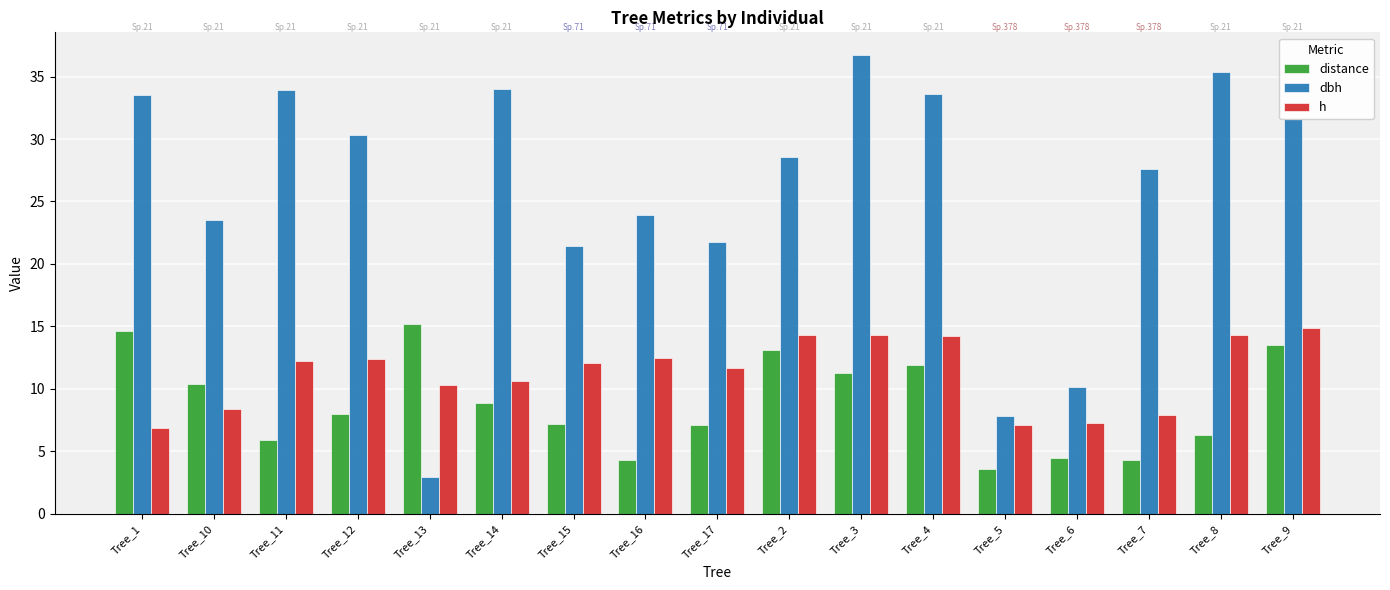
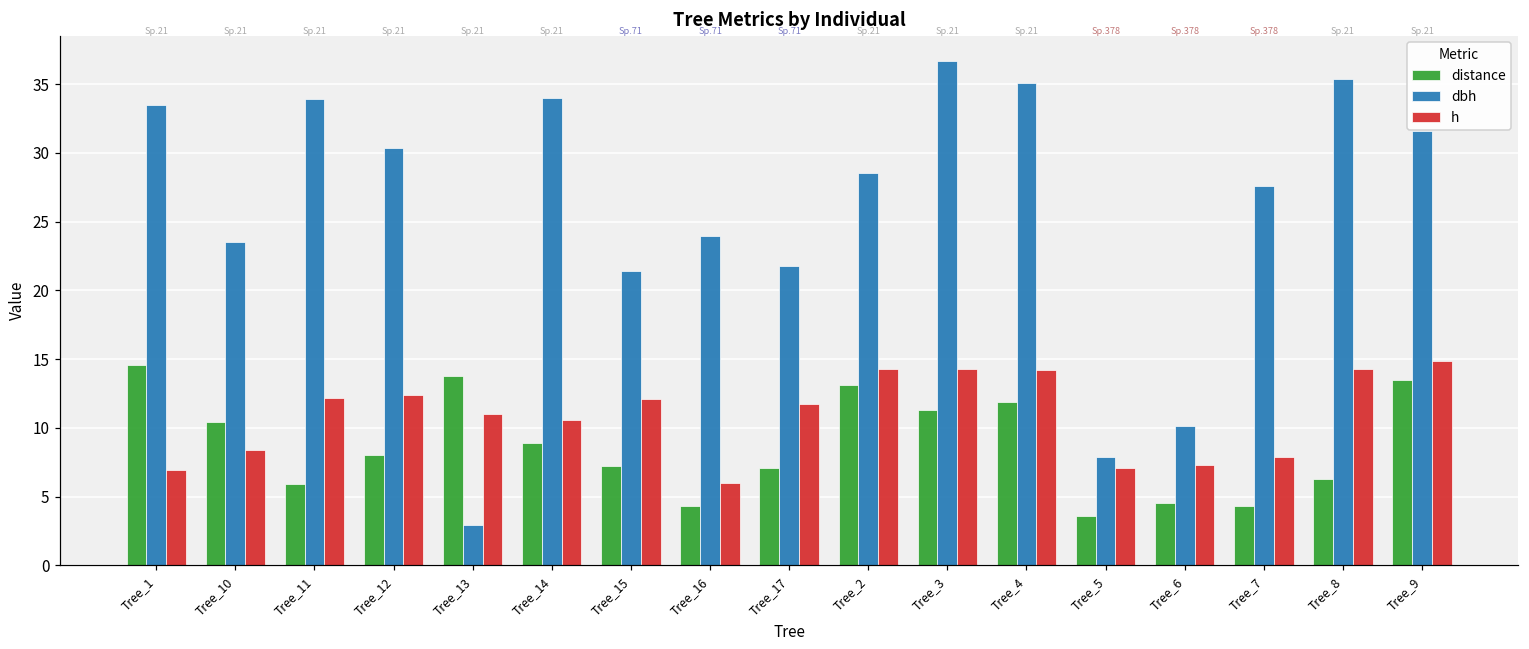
  {
    "distance": {
      "Tree_1": 14.6,
      "Tree_10": 10.4,
      "Tree_11": 5.9,
      "Tree_12": 8.0,
-     "Tree_13": 15.2,
+     "Tree_13": 13.8,
      "Tree_14": 8.9,
      "Tree_15": 7.2,
      "Tree_16": 4.3,
      "Tree_17": 7.1,
      "Tree_2": 13.1,
      "Tree_3": 11.3,
      "Tree_4": 11.9,
      "Tree_5": 3.6,
      "Tree_6": 4.5,
      "Tree_7": 4.3,
      "Tree_8": 6.3,
      "Tree_9": 13.5
    },
    "dbh": {
      "Tree_1": 33.5,
      "Tree_10": 23.6,
      "Tree_11": 33.9,
      "Tree_12": 30.4,
      "Tree_13": 2.9,
      "Tree_14": 34.0,
      "Tree_15": 21.4,
      "Tree_16": 24.0,
      "Tree_17": 21.8,
      "Tree_2": 28.6,
-     "Tree_4": 33.6,
+     "Tree_4": 35.1,
      "Tree_5": 7.9,
      "Tree_6": 10.2,
      "Tree_7": 27.6,
      "Tree_8": 35.4
    },
    "h": {
      "Tree_1": 6.9,
      "Tree_10": 8.4,
      "Tree_11": 12.2,
      "Tree_12": 12.4,
-     "Tree_13": 10.3,
+     "Tree_13": 11.0,
      "Tree_14": 10.6,
      "Tree_15": 12.1,
-     "Tree_16": 12.5,
+     "Tree_16": 6.0,
      "Tree_17": 11.7,
      "Tree_2": 14.3,
      "Tree_3": 14.3,
      "Tree_4": 14.2,
      "Tree_5": 7.1,
      "Tree_6": 7.3,
      "Tree_7": 7.9,
      "Tree_8": 14.3,
      "Tree_9": 14.9
    }
  }
